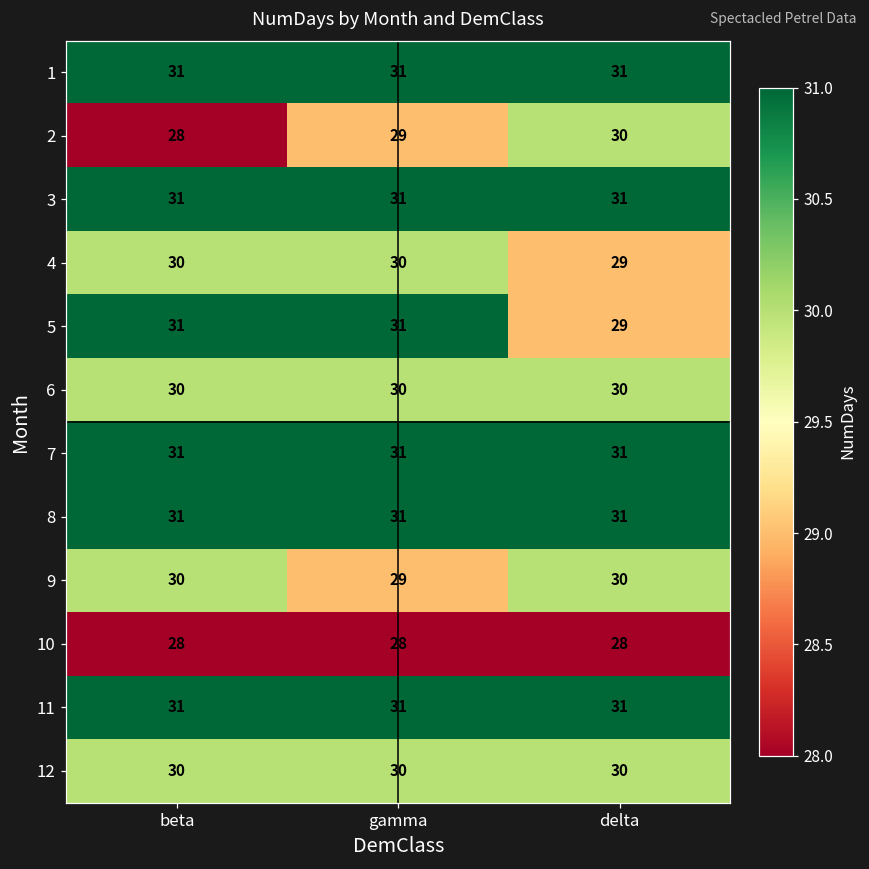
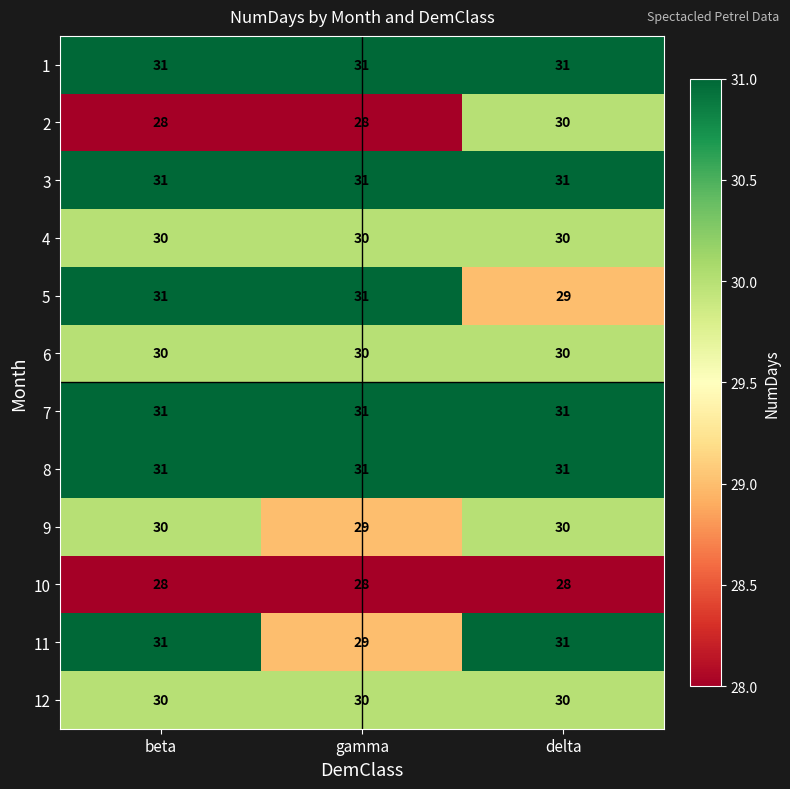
  {
    "1": {
      "beta": 31,
      "gamma": 31,
      "delta": 31
    },
    "2": {
      "beta": 28,
-     "gamma": 29,
+     "gamma": 28,
      "delta": 30
    },
    "3": {
      "beta": 31,
      "gamma": 31,
      "delta": 31
    },
    "4": {
      "beta": 30,
      "gamma": 30,
-     "delta": 29
+     "delta": 30
    },
    "5": {
      "beta": 31,
      "gamma": 31,
      "delta": 29
    },
    "6": {
      "beta": 30,
      "gamma": 30,
      "delta": 30
    },
    "7": {
      "beta": 31,
      "gamma": 31,
      "delta": 31
    },
    "8": {
      "beta": 31,
      "gamma": 31,
      "delta": 31
    },
    "9": {
      "beta": 30,
      "gamma": 29,
      "delta": 30
    },
    "10": {
      "beta": 28,
      "gamma": 28,
      "delta": 28
    },
    "11": {
      "beta": 31,
-     "gamma": 31,
+     "gamma": 29,
      "delta": 31
    },
    "12": {
      "beta": 30,
      "gamma": 30,
      "delta": 30
    }
  }
